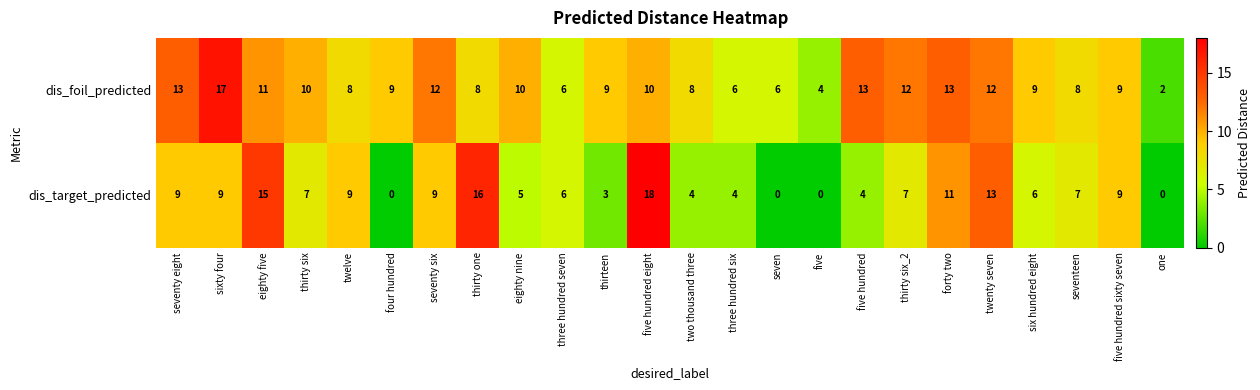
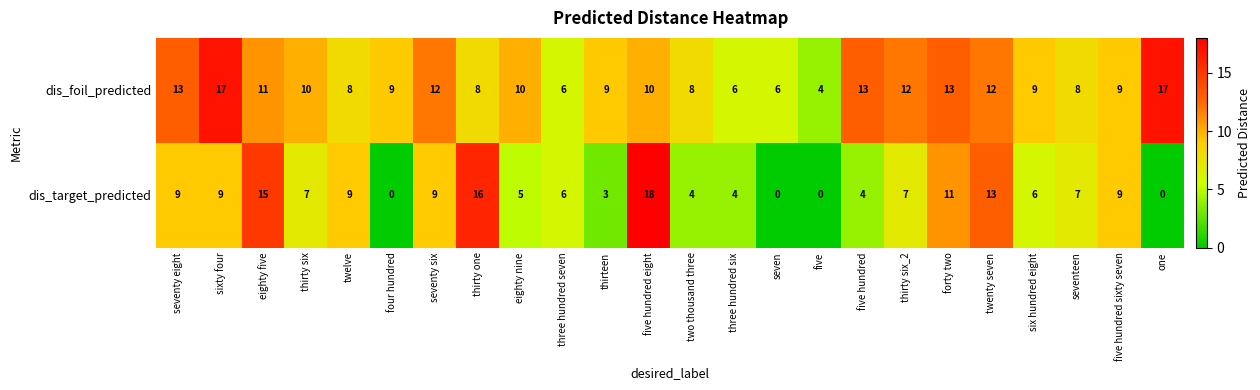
  {
    "dis_foil_predicted": {
      "seventy eight": 13,
      "sixty four": 17,
      "eighty five": 11,
      "thirty six": 10,
      "twelve": 8,
      "four hundred": 9,
      "seventy six": 12,
      "thirty one": 8,
      "eighty nine": 10,
      "three hundred seven": 6,
      "thirteen": 9,
      "five hundred eight": 10,
      "two thousand three": 8,
      "three hundred six": 6,
      "seven": 6,
      "five": 4,
      "five hundred": 13,
      "thirty six_2": 12,
      "forty two": 13,
      "twenty seven": 12,
      "six hundred eight": 9,
      "seventeen": 8,
      "five hundred sixty seven": 9,
-     "one": 2
+     "one": 17
    },
    "dis_target_predicted": {
      "seventy eight": 9,
      "sixty four": 9,
      "eighty five": 15,
      "thirty six": 7,
      "twelve": 9,
      "four hundred": 0,
      "seventy six": 9,
      "thirty one": 16,
      "eighty nine": 5,
      "three hundred seven": 6,
      "thirteen": 3,
      "five hundred eight": 18,
      "two thousand three": 4,
      "three hundred six": 4,
      "seven": 0,
      "five": 0,
      "five hundred": 4,
      "thirty six_2": 7,
      "forty two": 11,
      "twenty seven": 13,
      "six hundred eight": 6,
      "seventeen": 7,
      "five hundred sixty seven": 9,
      "one": 0
    }
  }
